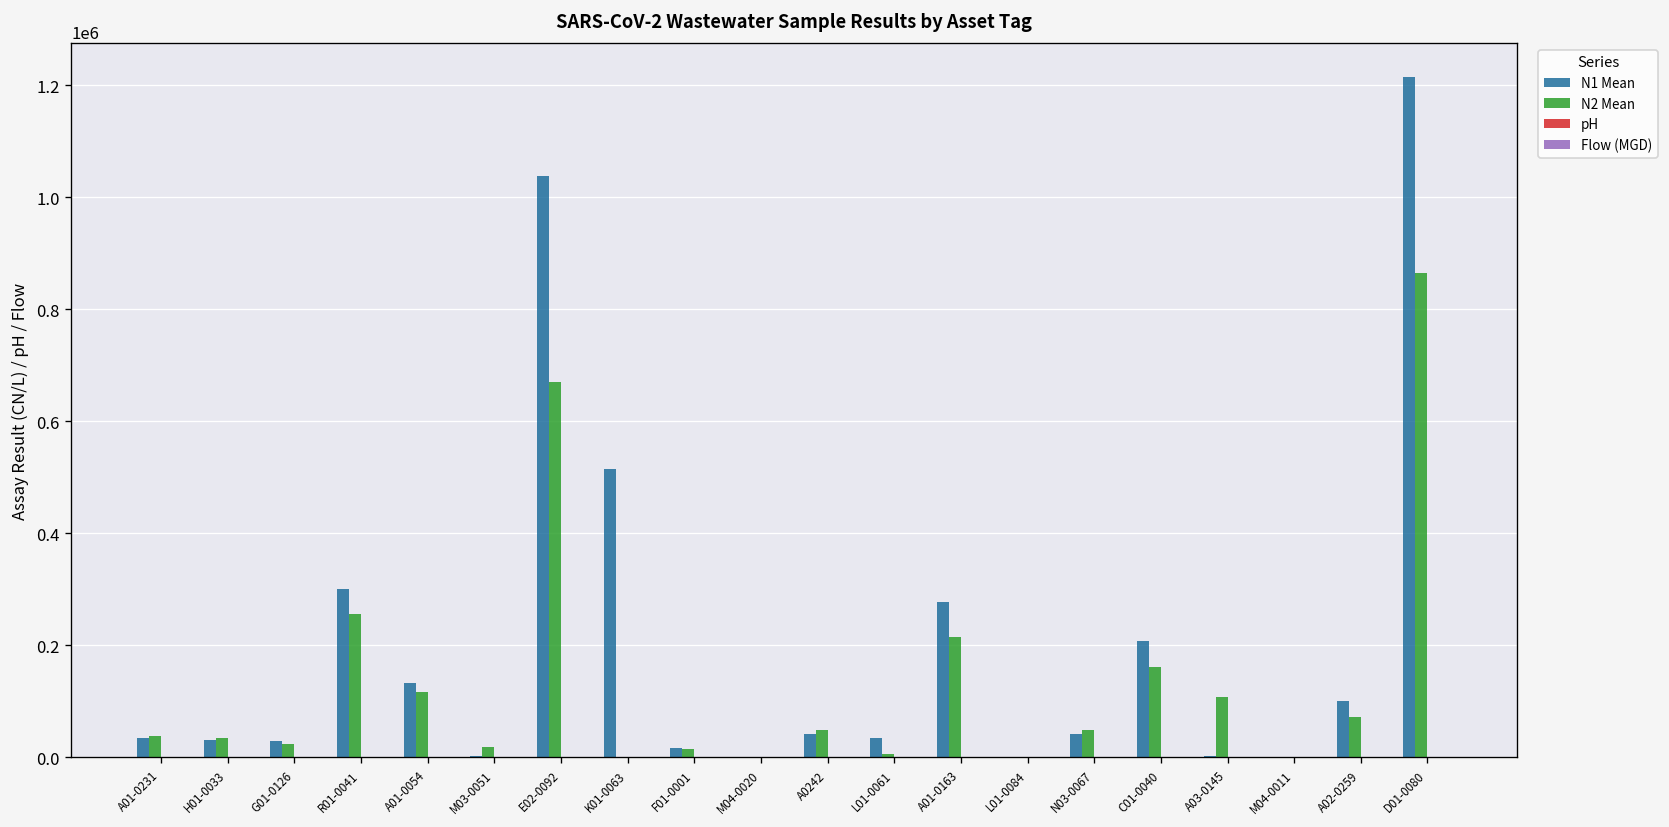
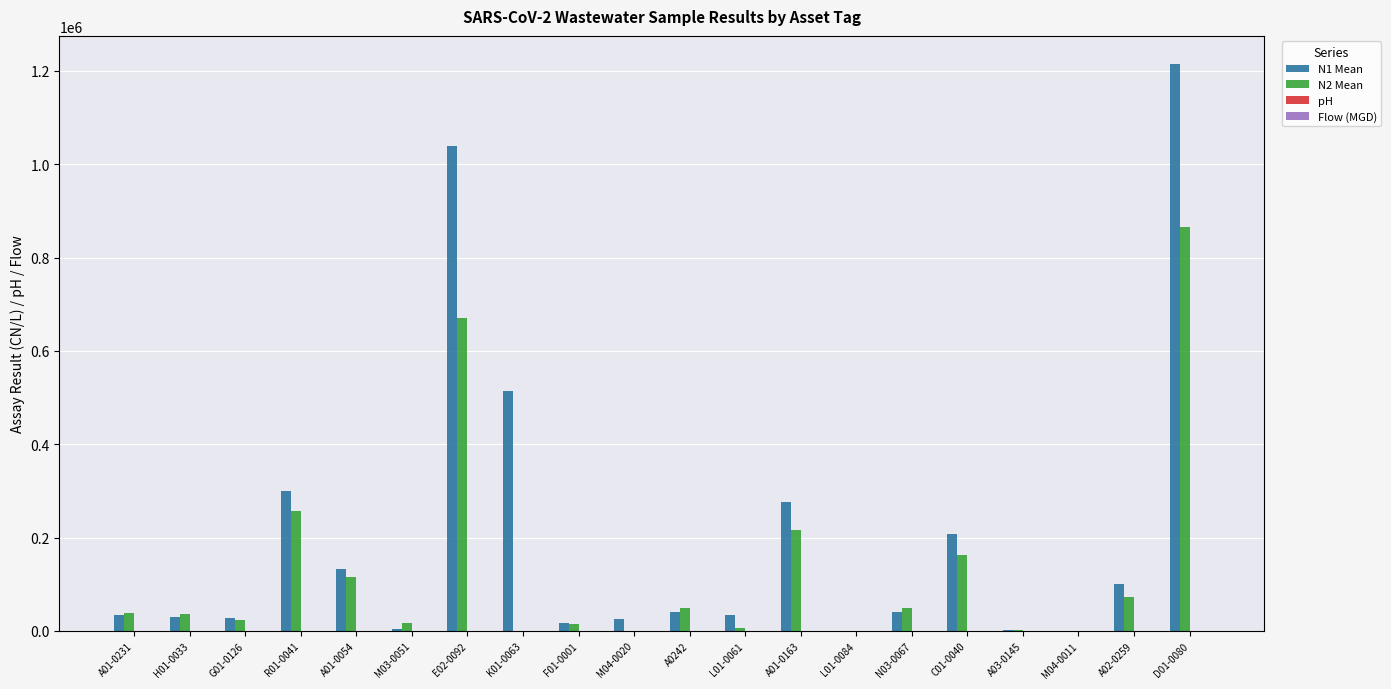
  {
    "N1 Mean": {
      "A01-0231": 30000,
      "H01-0033": 30000,
      "G01-0126": 30000,
      "R01-0041": 300000,
      "A01-0054": 130000,
      "E02-0092": 1040000,
      "K01-0063": 510000,
      "F01-0001": 20000,
-     "M04-0020": 0,
+     "M04-0020": 30000,
      "A0242": 40000,
      "L01-0061": 30000,
      "A01-0163": 280000,
      "L01-0084": 0,
      "N03-0067": 40000,
      "C01-0040": 210000,
      "M04-0011": 0,
      "A02-0259": 100000,
      "D01-0080": 1210000
    },
    "N2 Mean": {
      "A01-0231": 40000,
      "H01-0033": 40000,
      "G01-0126": 20000,
      "R01-0041": 260000,
      "A01-0054": 120000,
      "M03-0051": 20000,
      "E02-0092": 670000,
      "K01-0063": 0,
      "F01-0001": 10000,
      "M04-0020": 0,
      "A0242": 50000,
      "L01-0061": 10000,
      "A01-0163": 220000,
      "L01-0084": 0,
      "N03-0067": 50000,
      "C01-0040": 160000,
-     "A03-0145": 110000,
+     "A03-0145": 0,
      "M04-0011": 0,
      "A02-0259": 70000,
      "D01-0080": 860000
    },
    "pH": {
      "A0242": 0,
      "M04-0011": 0,
      "D01-0080": 0
    },
    "Flow (MGD)": {
      "H01-0033": 0,
      "F01-0001": 0,
      "A03-0145": 0,
      "M04-0011": 0,
      "A02-0259": 0
    }
  }
